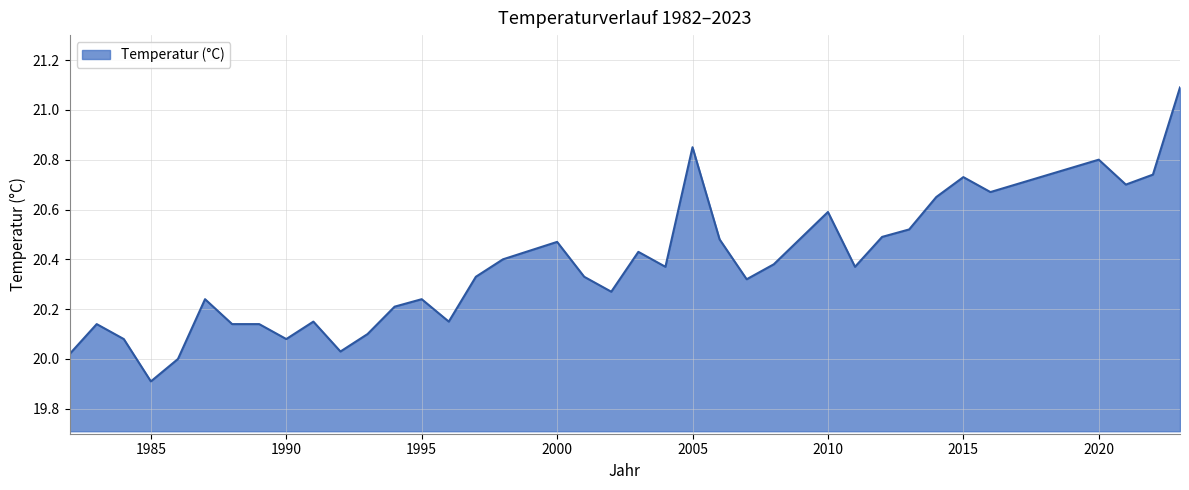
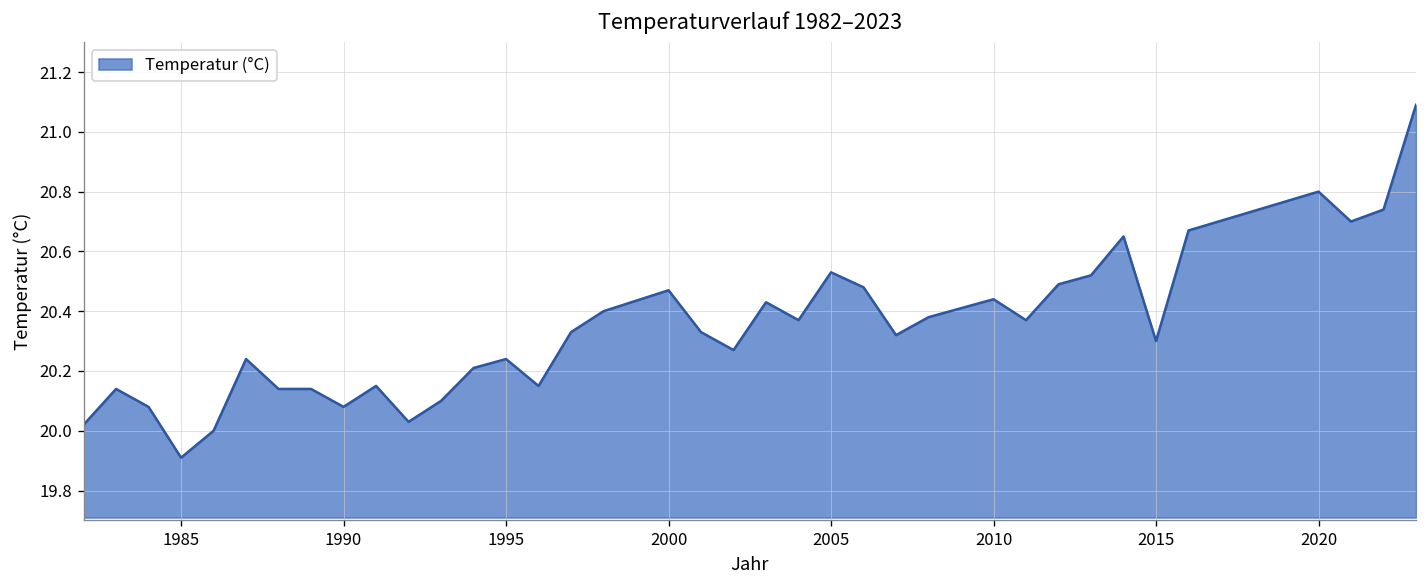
  {
    "1985": 19.91,
    "1990": 20.08,
    "1995": 20.24,
    "2000": 20.47,
-   "2005": 20.85,
-   "2010": 20.59,
-   "2015": 20.73,
+   "2005": 20.53,
+   "2010": 20.44,
+   "2015": 20.30,
    "2020": 20.80
  }
